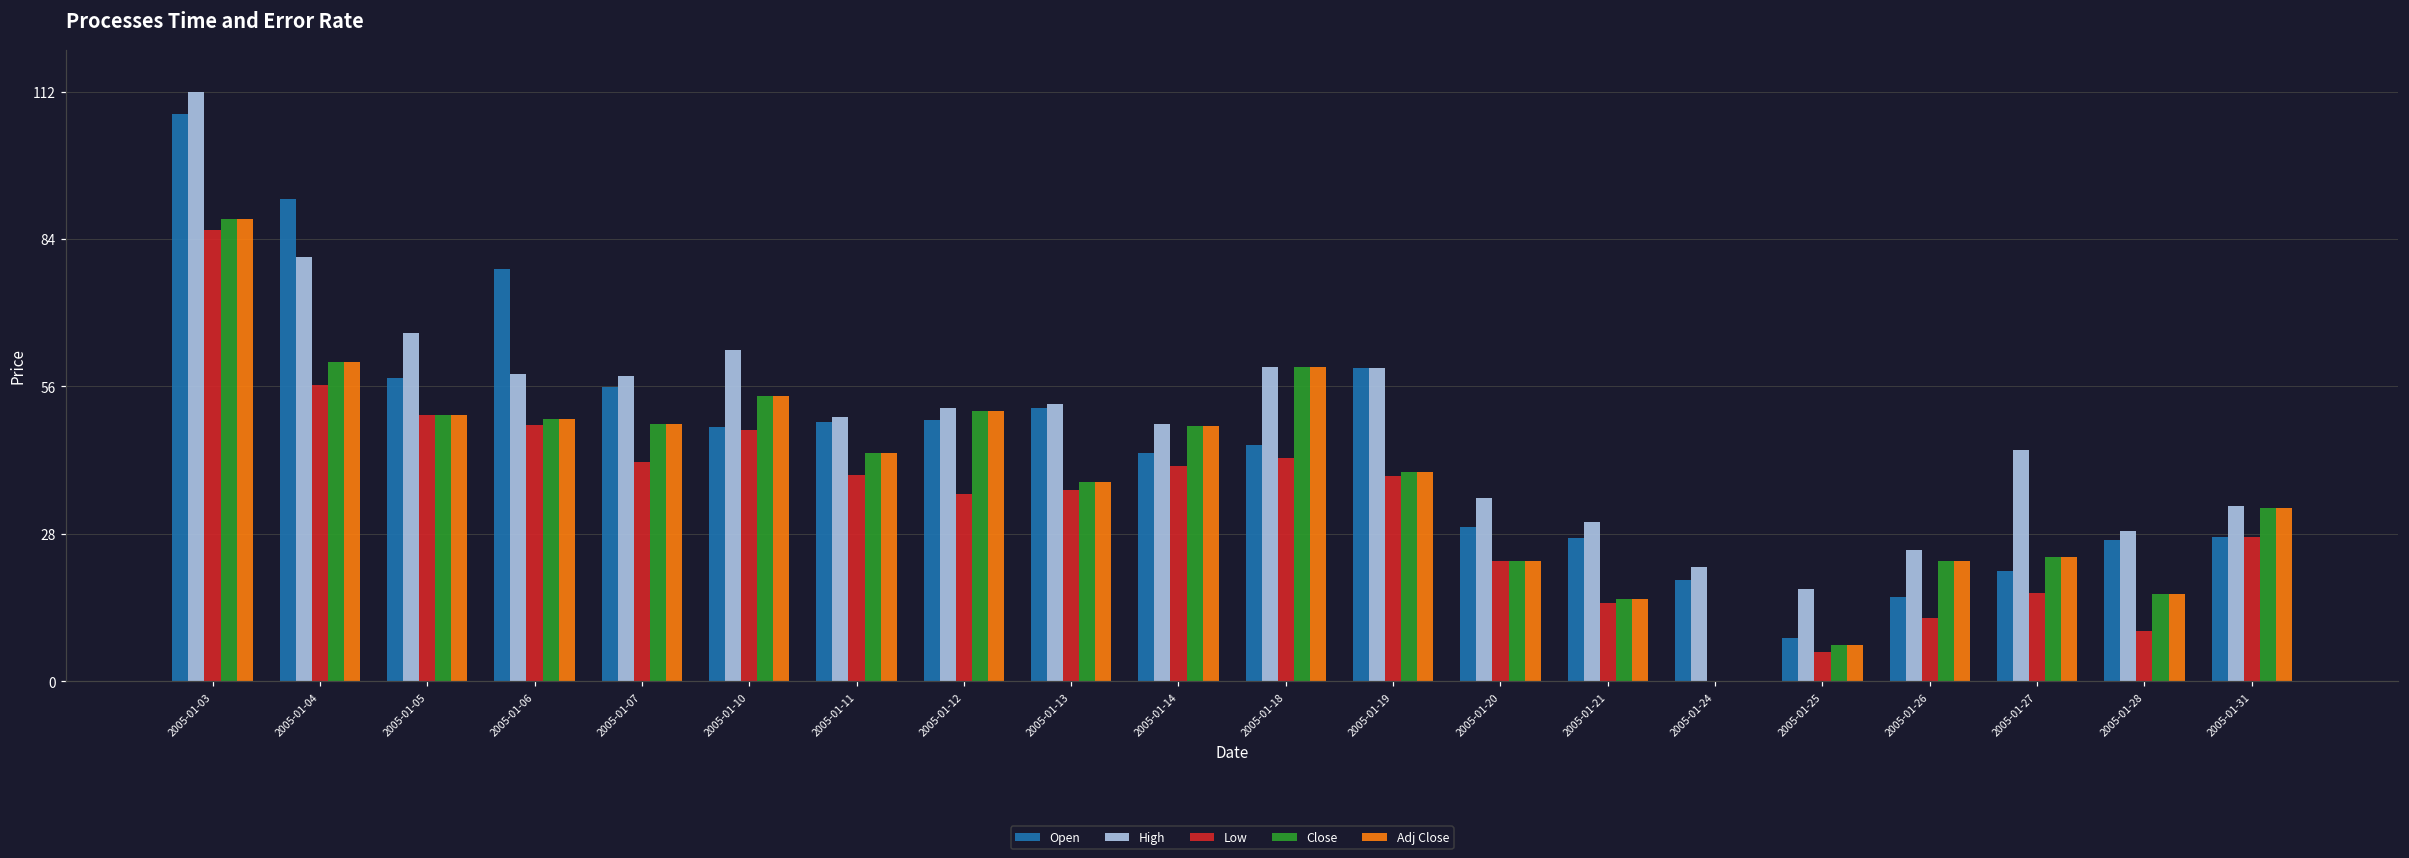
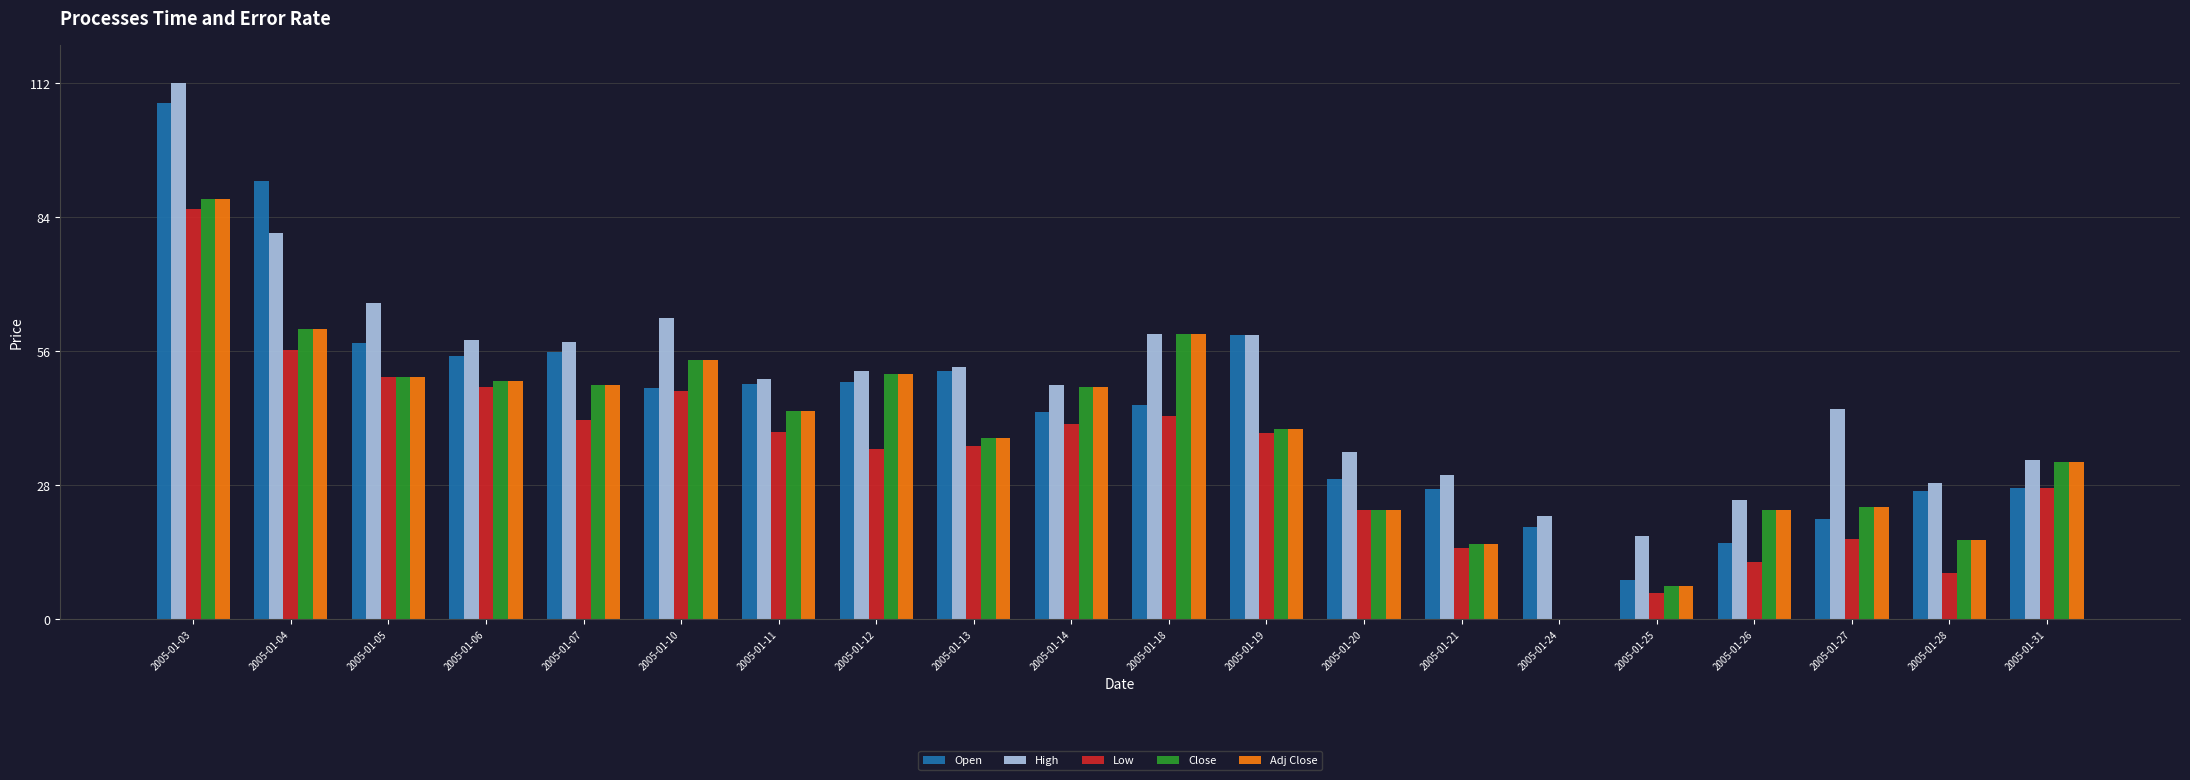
  {
    "Open": {
      "2005-01-03": 108,
      "2005-01-04": 92,
      "2005-01-05": 58,
-     "2005-01-06": 78,
+     "2005-01-06": 55,
      "2005-01-07": 56,
      "2005-01-10": 48,
      "2005-01-11": 49,
      "2005-01-12": 50,
      "2005-01-13": 52,
      "2005-01-14": 43,
      "2005-01-18": 45,
      "2005-01-19": 59,
      "2005-01-20": 29,
      "2005-01-21": 27,
      "2005-01-24": 19,
      "2005-01-25": 8,
      "2005-01-26": 16,
      "2005-01-27": 21,
      "2005-01-28": 27,
      "2005-01-31": 27
    },
    "High": {
      "2005-01-03": 112,
      "2005-01-04": 81,
      "2005-01-05": 66,
      "2005-01-06": 58,
      "2005-01-07": 58,
      "2005-01-10": 63,
      "2005-01-11": 50,
      "2005-01-12": 52,
      "2005-01-13": 53,
      "2005-01-14": 49,
      "2005-01-18": 60,
      "2005-01-19": 59,
      "2005-01-20": 35,
      "2005-01-21": 30,
      "2005-01-24": 22,
      "2005-01-25": 17,
      "2005-01-26": 25,
      "2005-01-27": 44,
      "2005-01-28": 28,
      "2005-01-31": 33
    },
    "Low": {
      "2005-01-03": 86,
      "2005-01-04": 56,
      "2005-01-05": 51,
      "2005-01-06": 49,
      "2005-01-07": 42,
      "2005-01-10": 48,
      "2005-01-11": 39,
      "2005-01-12": 36,
      "2005-01-13": 36,
      "2005-01-14": 41,
      "2005-01-18": 42,
      "2005-01-19": 39,
      "2005-01-20": 23,
      "2005-01-21": 15,
      "2005-01-24": 0,
      "2005-01-25": 5,
      "2005-01-26": 12,
      "2005-01-27": 17,
      "2005-01-28": 10,
      "2005-01-31": 27
    },
    "Close": {
      "2005-01-03": 88,
      "2005-01-04": 61,
      "2005-01-05": 51,
      "2005-01-06": 50,
      "2005-01-07": 49,
      "2005-01-10": 54,
      "2005-01-11": 43,
      "2005-01-12": 51,
      "2005-01-13": 38,
      "2005-01-14": 49,
      "2005-01-18": 60,
      "2005-01-19": 40,
      "2005-01-20": 23,
      "2005-01-21": 16,
      "2005-01-25": 7,
      "2005-01-26": 23,
      "2005-01-27": 24,
      "2005-01-28": 17,
      "2005-01-31": 33
    },
    "Adj Close": {
      "2005-01-03": 88,
      "2005-01-04": 61,
      "2005-01-05": 51,
      "2005-01-06": 50,
      "2005-01-07": 49,
      "2005-01-10": 54,
      "2005-01-11": 43,
      "2005-01-12": 51,
      "2005-01-13": 38,
      "2005-01-14": 49,
      "2005-01-18": 60,
      "2005-01-19": 40,
      "2005-01-20": 23,
      "2005-01-21": 16,
      "2005-01-25": 7,
      "2005-01-26": 23,
      "2005-01-27": 24,
      "2005-01-28": 17,
      "2005-01-31": 33
    }
  }
